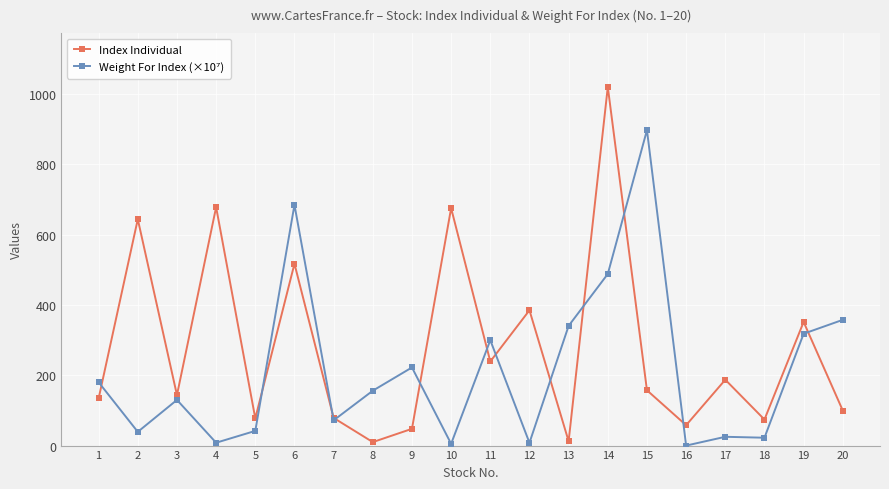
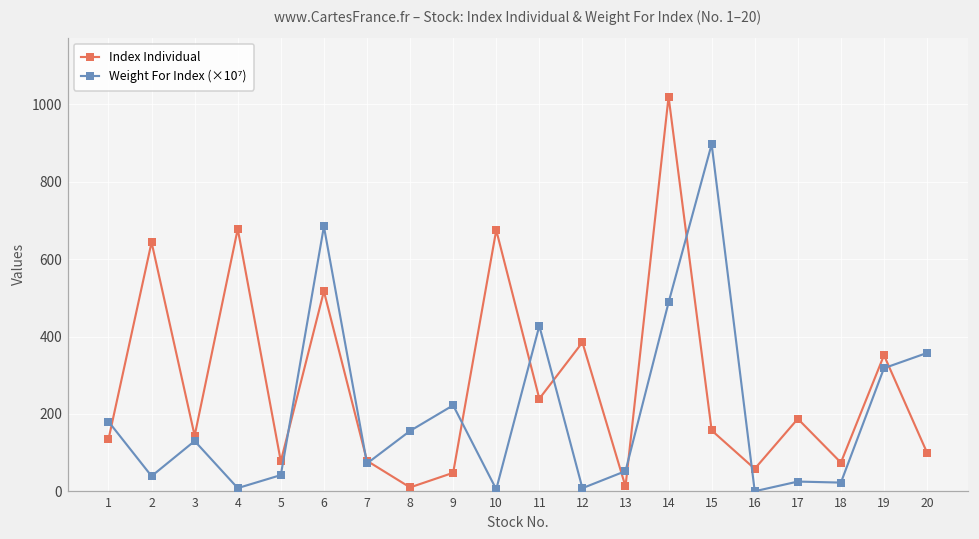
  {
    "Index Individual": {
      "1": 130,
      "2": 640,
      "3": 140,
      "4": 680,
      "5": 80,
      "6": 520,
      "8": 10,
      "9": 50,
      "10": 680,
      "11": 240,
      "12": 380,
      "13": 10,
      "14": 1020,
      "15": 160,
      "16": 60,
      "17": 190,
      "18": 70,
      "19": 350,
      "20": 100
    },
    "Weight For Index (×10⁷)": {
      "1": 180,
      "2": 40,
      "3": 130,
      "4": 10,
      "5": 40,
      "6": 680,
      "8": 160,
      "9": 220,
      "10": 10,
-     "11": 300,
+     "11": 430,
      "12": 10,
-     "13": 340,
+     "13": 50,
      "14": 490,
      "15": 900,
      "16": 0,
      "17": 30,
      "18": 20,
      "19": 320,
      "20": 360
    }
  }
